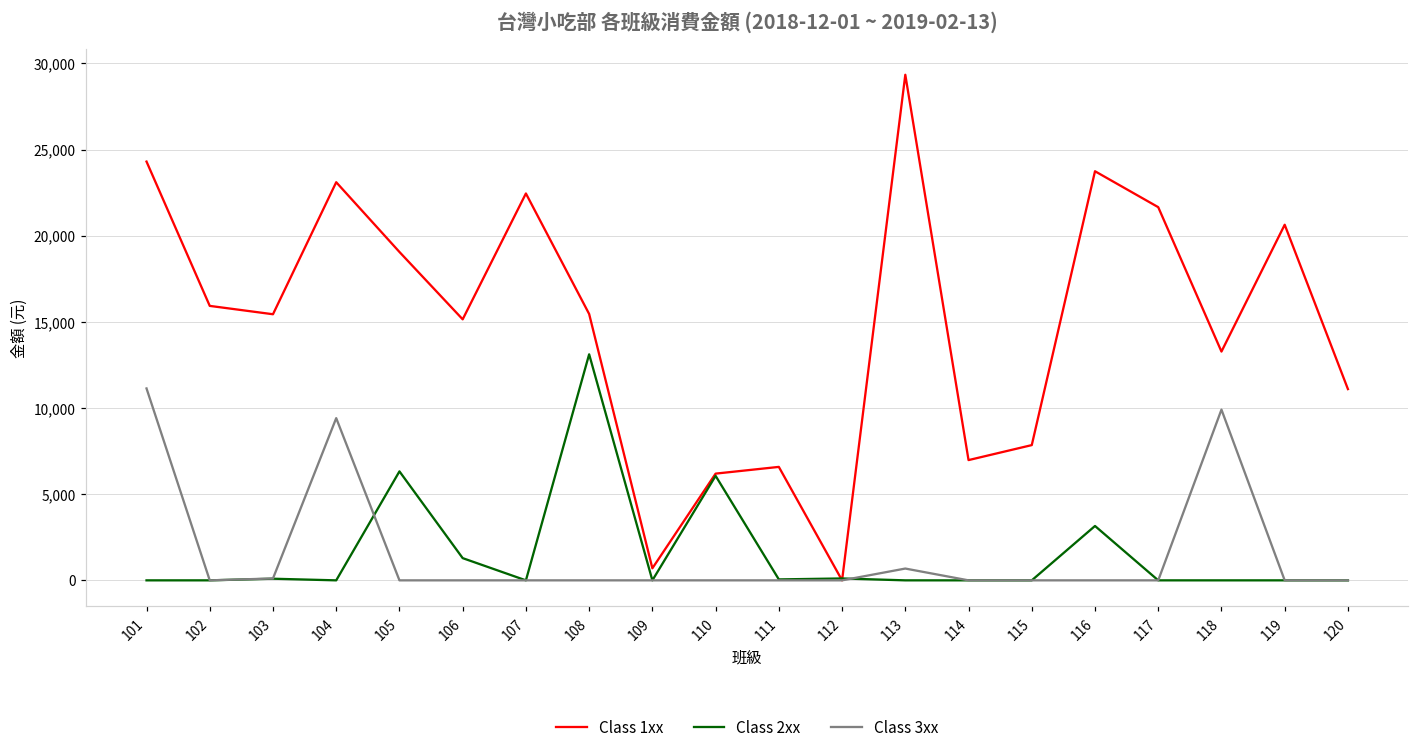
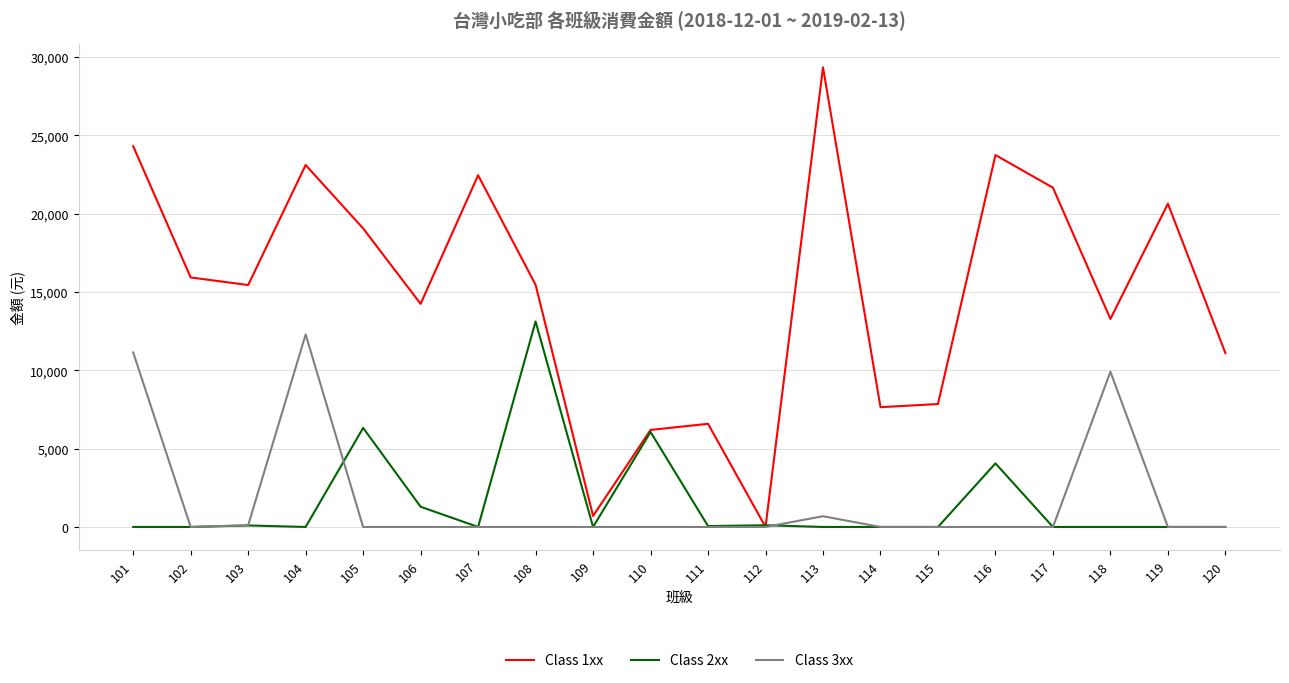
  {
    "Class 1xx": {
      "101": "24,300",
      "102": "15,900",
      "103": "15,400",
      "104": "23,100",
      "105": "19,100",
-     "106": "15,200",
+     "106": "14,200",
      "107": "22,500",
      "108": "15,500",
      "109": "700",
      "111": "6,600",
      "113": "29,300",
-     "114": "7,000",
+     "114": "7,600",
      "115": "7,900",
      "116": "23,700",
      "117": "21,700",
      "118": "13,300",
      "119": "20,600",
      "120": "11,100"
    },
    "Class 2xx": {
      "101": "0",
      "104": "0",
      "105": "6,300",
      "106": "1,300",
      "108": "13,100",
      "113": "0",
-     "116": "3,200",
+     "116": "4,100",
      "118": "0"
    },
    "Class 3xx": {
      "101": "11,100",
-     "104": "9,400",
+     "104": "12,300",
      "105": "0",
      "106": "0",
      "108": "0",
      "110": "0",
      "113": "700",
      "116": "0",
      "118": "9,900"
    }
  }
